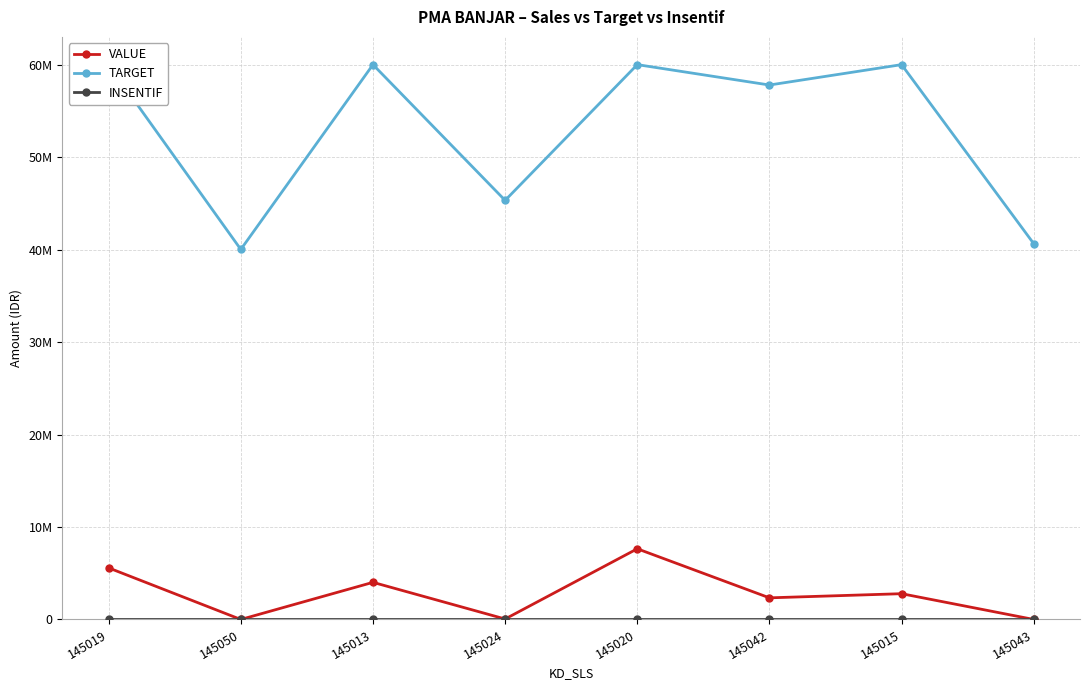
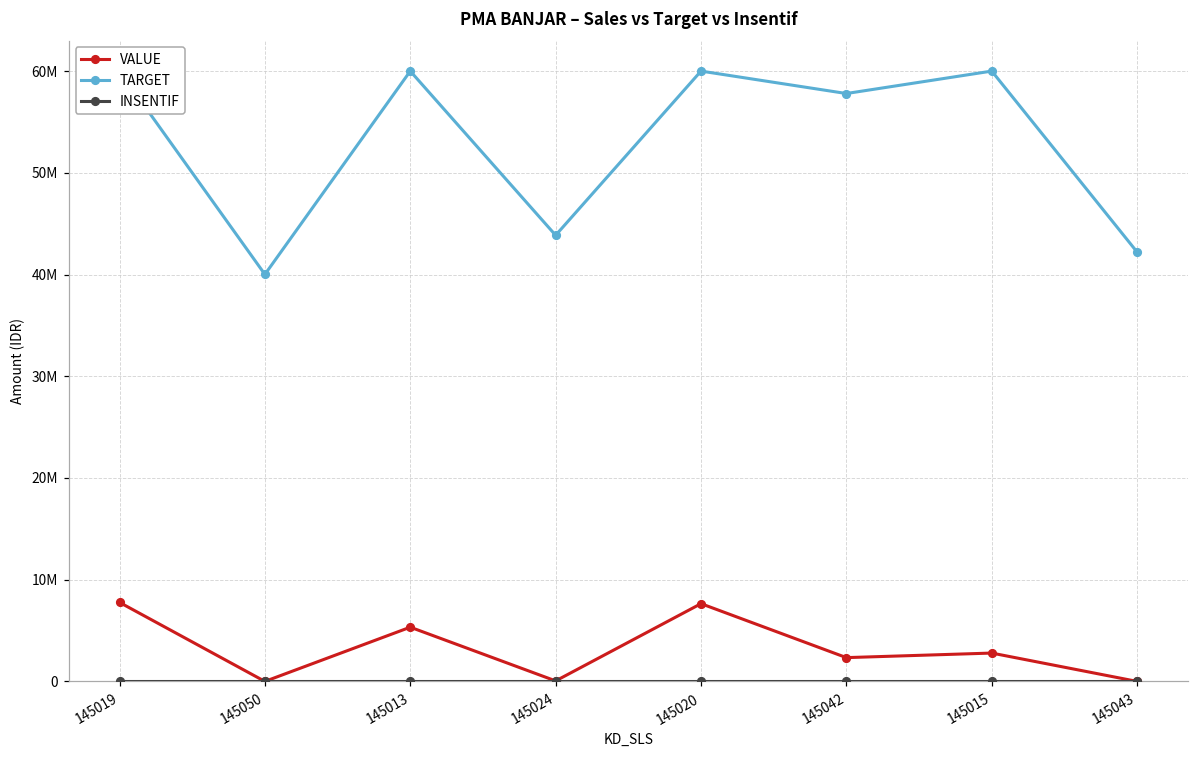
  {
    "VALUE": {
-     "145019": 6000000,
-     "145013": 4000000,
+     "145019": 8000000,
+     "145013": 5000000,
      "145020": 8000000,
      "145042": 2000000,
      "145015": 3000000
    },
    "TARGET": {
      "145050": 40000000,
      "145013": 60000000,
-     "145024": 45000000,
+     "145024": 44000000,
      "145020": 60000000,
      "145042": 58000000,
      "145015": 60000000,
-     "145043": 41000000
+     "145043": 42000000
    },
    "INSENTIF": {
      "145019": 0,
      "145013": 0,
      "145020": 0,
      "145042": 0,
      "145015": 0
    }
  }
